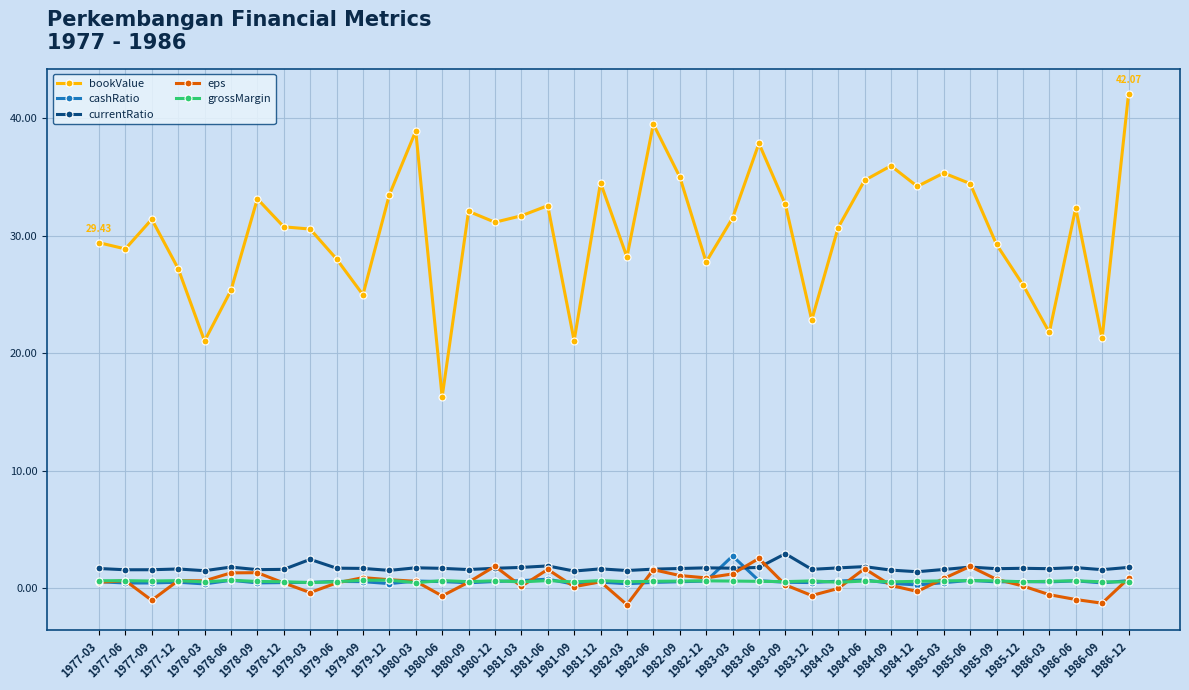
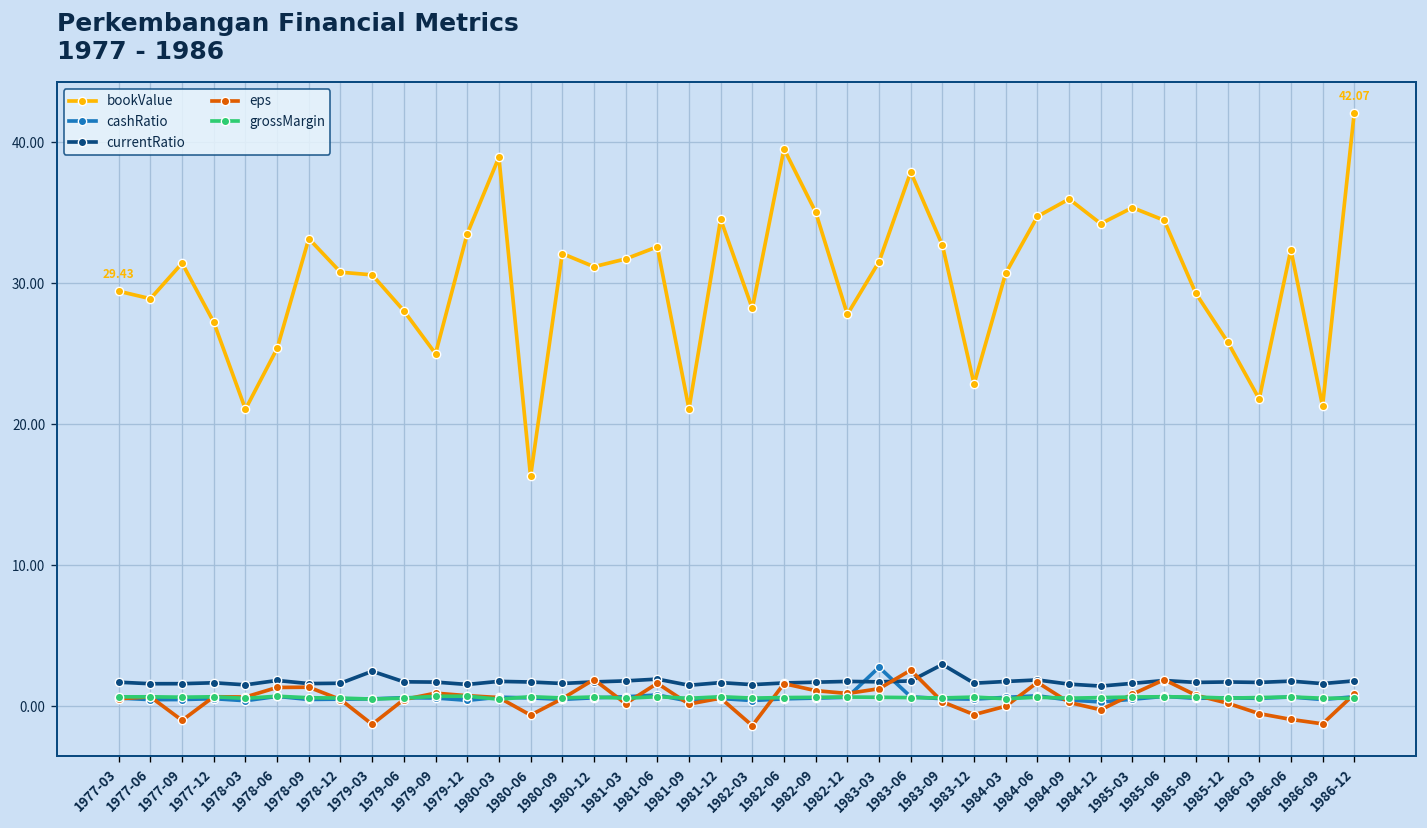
  {
    "bookValue": {
      "1977-03": 29.43,
      "1986-12": 42.07
    },
    "cashRatio": {
      "1979-12": 0.4,
      "1983-03": 2.8,
      "1984-12": 0.3
    },
    "currentRatio": {
      "1977-03": 1.7,
      "1977-06": 1.6,
      "1977-09": 1.6,
      "1977-12": 1.7,
      "1978-03": 1.5,
      "1978-06": 1.8,
      "1978-09": 1.6,
      "1978-12": 1.6,
      "1979-03": 2.5,
      "1979-06": 1.7,
      "1979-09": 1.7,
      "1979-12": 1.5,
      "1980-03": 1.8,
      "1980-06": 1.7,
      "1980-09": 1.6,
      "1981-03": 1.8,
      "1981-06": 1.9,
      "1981-09": 1.5,
      "1981-12": 1.7,
      "1982-03": 1.5,
      "1982-09": 1.7,
      "1982-12": 1.8,
      "1983-03": 1.7,
      "1983-06": 1.8,
      "1983-09": 3.0,
      "1983-12": 1.6,
      "1984-03": 1.8,
      "1984-09": 1.6,
      "1984-12": 1.4,
      "1985-03": 1.6,
      "1985-09": 1.7,
      "1985-12": 1.7,
      "1986-03": 1.7,
      "1986-06": 1.8,
      "1986-09": 1.6,
      "1986-12": 1.8
    },
    "eps": {
      "1977-09": -1.0,
      "1978-06": 1.3,
      "1978-09": 1.3,
-     "1979-03": -0.4,
+     "1979-03": -1.3,
      "1979-09": 0.9,
      "1980-06": -0.6,
      "1981-03": 0.2,
      "1981-06": 1.6,
      "1982-03": -1.4,
      "1982-09": 1.1,
      "1982-12": 0.9,
      "1983-03": 1.2,
      "1983-06": 2.6,
      "1983-09": 0.3,
      "1983-12": -0.6,
      "1984-03": 0.0,
      "1984-12": -0.3,
      "1985-12": 0.2,
      "1986-03": -0.5,
      "1986-06": -0.9,
      "1986-09": -1.3
    },
    "grossMargin": {
      "1983-03": 0.6,
      "1984-12": 0.6
    }
  }
